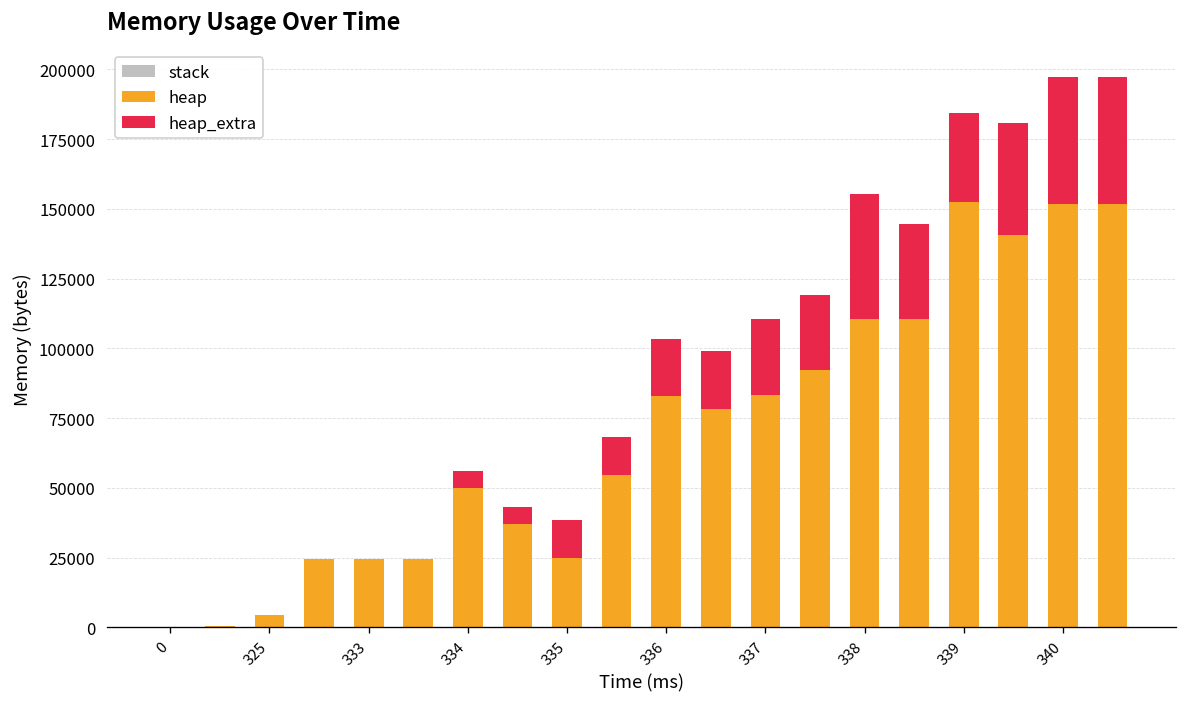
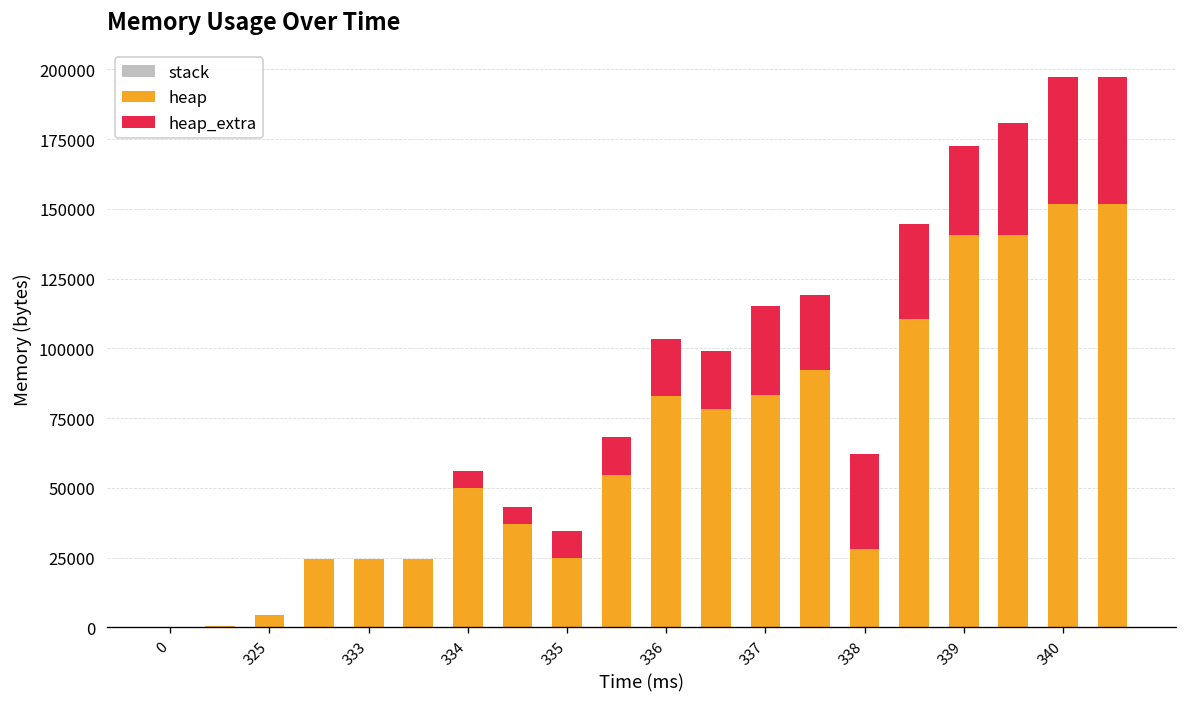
  {
    "stack": {
      "0": 0,
      "325": 0,
      "333": 0,
      "334": 0,
      "335": 0,
      "336": 0,
      "337": 0,
      "338": 0,
      "339": 0,
      "340": 0
    },
    "heap": {
      "0": 0,
      "325": 5000,
      "333": 25000,
      "334": 50000,
      "335": 25000,
      "336": 83000,
      "337": 83000,
-     "338": 110000,
-     "339": 152000,
+     "338": 28000,
+     "339": 141000,
      "340": 152000
    },
    "heap_extra": {
      "0": 0,
      "334": 6000,
-     "335": 13000,
+     "335": 10000,
      "336": 21000,
-     "337": 27000,
-     "338": 45000,
+     "337": 32000,
+     "338": 34000,
      "339": 32000,
      "340": 46000
    }
  }
